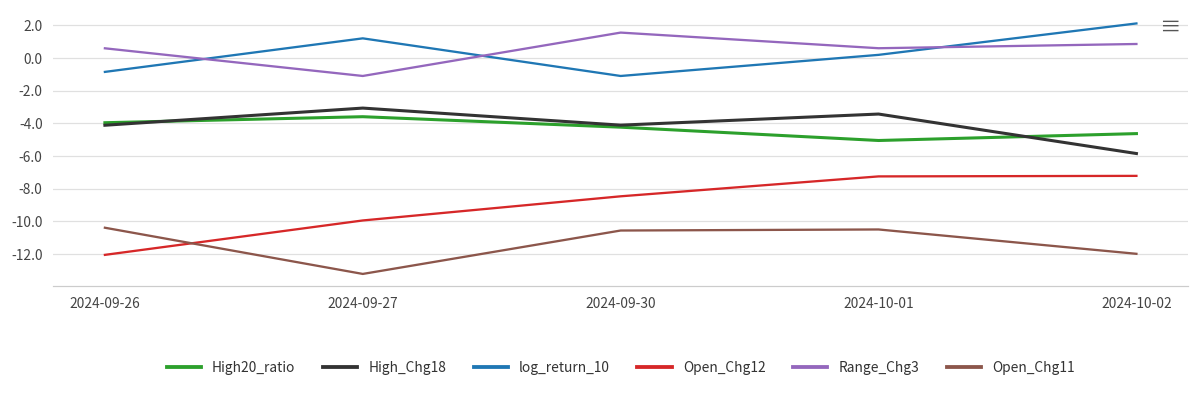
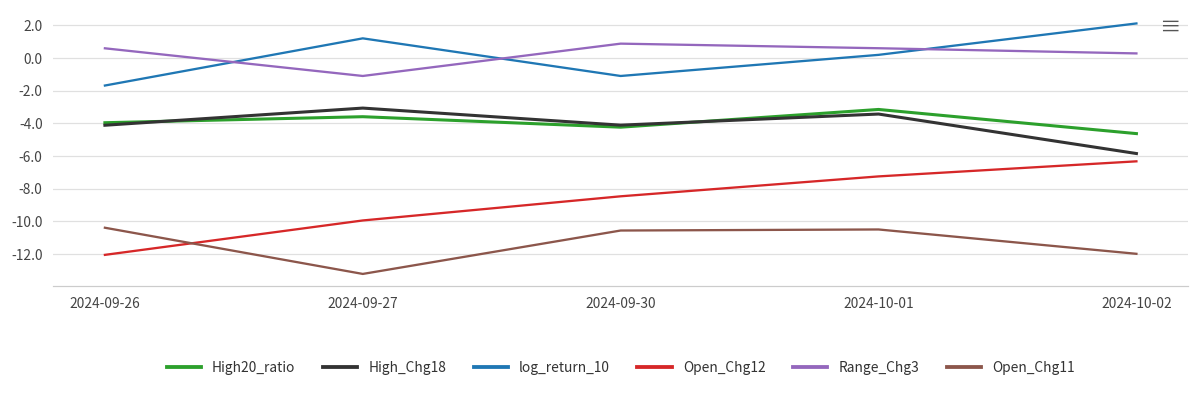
  {
    "High20_ratio": {
      "2024-09-27": -3.6,
-     "2024-10-01": -5.0,
+     "2024-10-01": -3.1,
      "2024-10-02": -4.6
    },
    "High_Chg18": {
      "2024-09-27": -3.1,
      "2024-10-01": -3.4,
      "2024-10-02": -5.8
    },
    "log_return_10": {
-     "2024-09-26": -0.8,
+     "2024-09-26": -1.7,
      "2024-09-27": 1.2,
      "2024-09-30": -1.1,
      "2024-10-01": 0.2,
      "2024-10-02": 2.1
    },
    "Open_Chg12": {
      "2024-09-26": -12.1,
      "2024-09-27": -9.9,
      "2024-09-30": -8.5,
      "2024-10-01": -7.2,
-     "2024-10-02": -7.2
+     "2024-10-02": -6.3
    },
    "Range_Chg3": {
      "2024-09-26": 0.6,
      "2024-09-27": -1.1,
-     "2024-09-30": 1.6,
+     "2024-09-30": 0.9,
      "2024-10-01": 0.6,
-     "2024-10-02": 0.9
+     "2024-10-02": 0.3
    },
    "Open_Chg11": {
      "2024-09-26": -10.4,
      "2024-09-27": -13.2,
      "2024-09-30": -10.6,
      "2024-10-01": -10.5,
      "2024-10-02": -12.0
    }
  }
